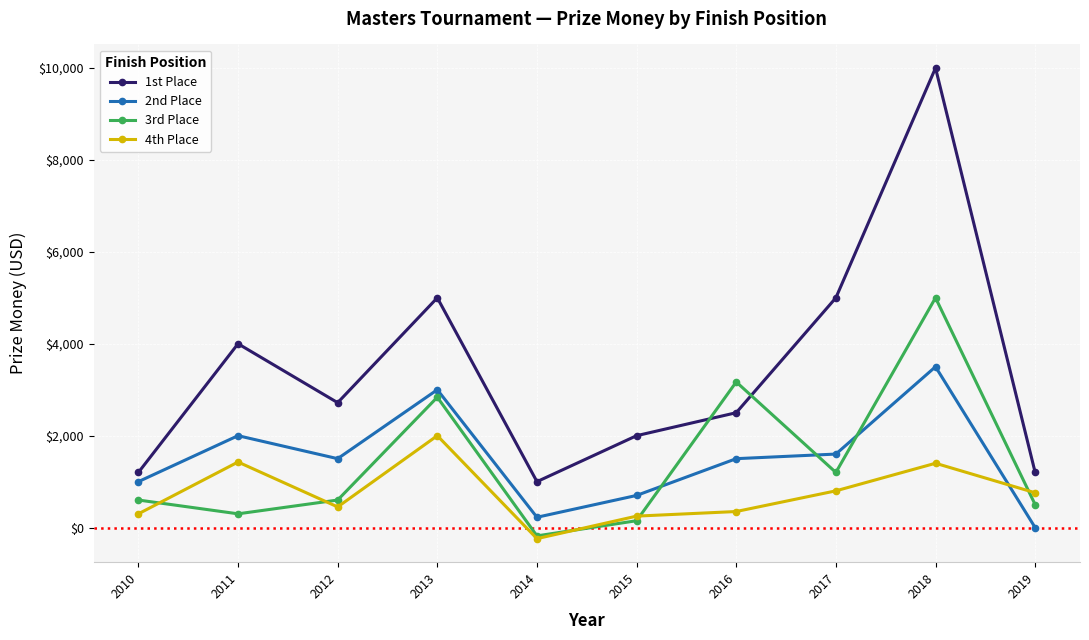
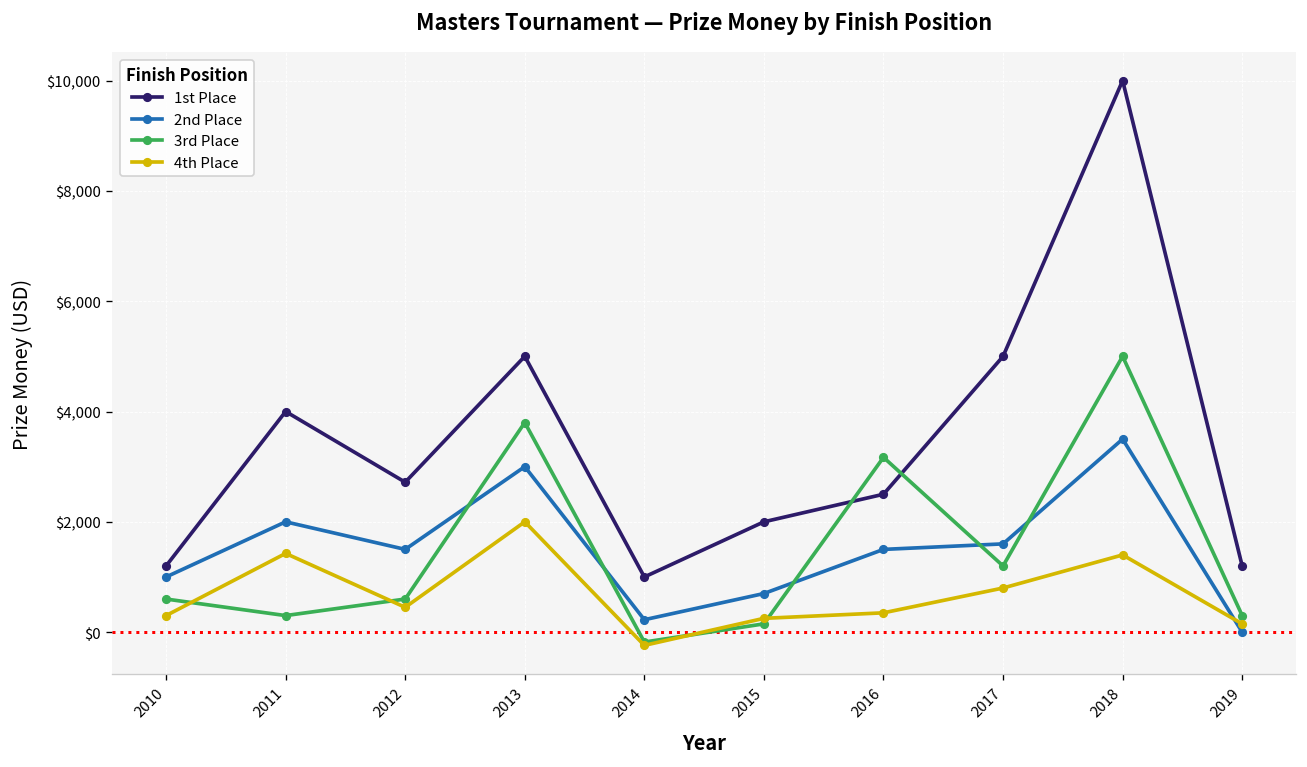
  {
    "1st Place": {
      "2010": "$1,200",
      "2011": "$4,000",
      "2012": "$2,700",
      "2013": "$5,000",
      "2014": "$1,000",
      "2015": "$2,000",
      "2016": "$2,500",
      "2017": "$5,000",
      "2018": "$10,000",
      "2019": "$1,200"
    },
    "2nd Place": {
      "2010": "$1,000",
      "2011": "$2,000",
      "2012": "$1,500",
      "2013": "$3,000",
      "2014": "$200",
      "2015": "$700",
      "2016": "$1,500",
      "2017": "$1,600",
      "2018": "$3,500",
      "2019": "$0"
    },
    "3rd Place": {
      "2010": "$600",
      "2011": "$300",
      "2012": "$600",
-     "2013": "$2,800",
+     "2013": "$3,800",
      "2014": "$-200",
      "2015": "$200",
      "2016": "$3,200",
      "2017": "$1,200",
      "2018": "$5,000",
-     "2019": "$500"
+     "2019": "$300"
    },
    "4th Place": {
      "2010": "$300",
      "2011": "$1,400",
      "2012": "$500",
      "2013": "$2,000",
      "2014": "$-200",
      "2015": "$300",
      "2016": "$400",
      "2017": "$800",
      "2018": "$1,400",
-     "2019": "$800"
+     "2019": "$200"
    }
  }
